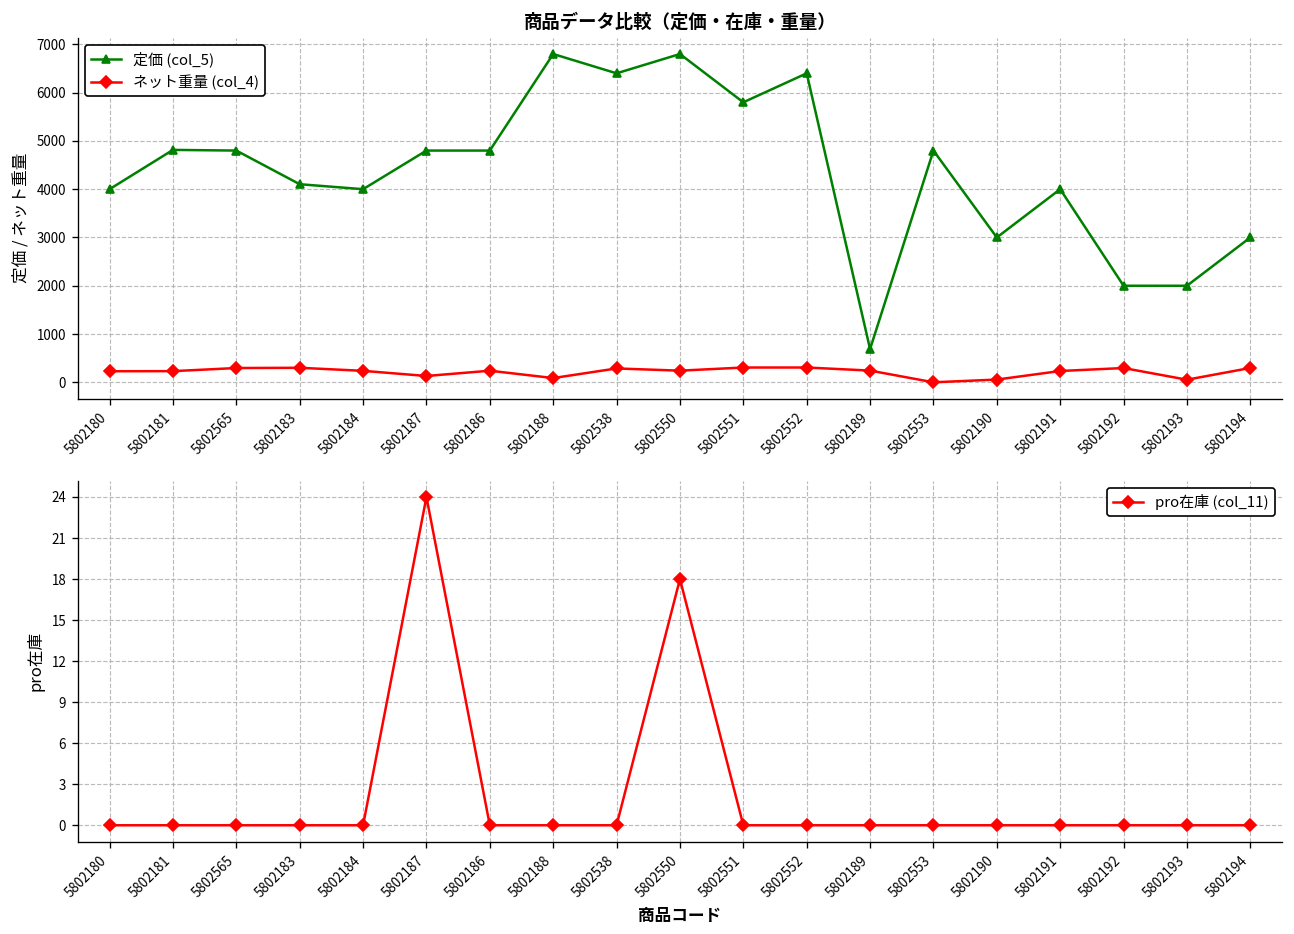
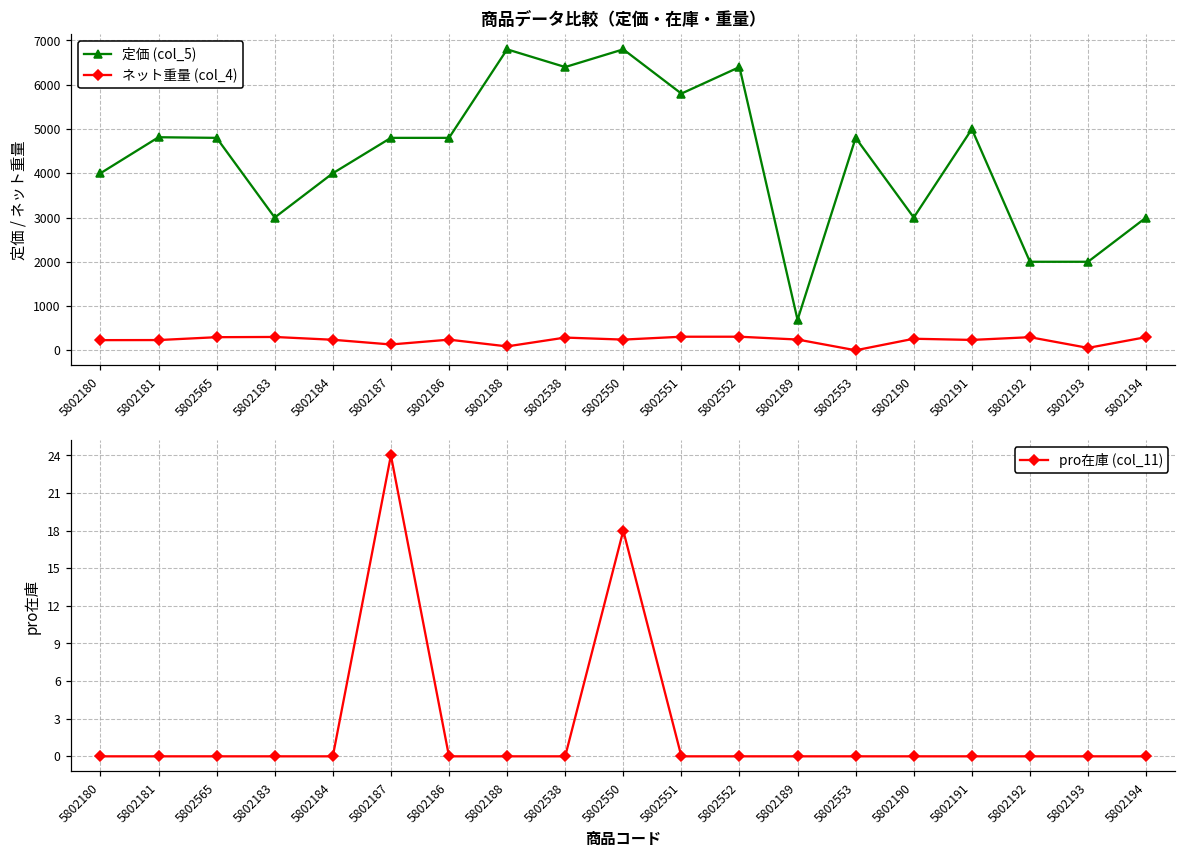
  {
    "商品データ比較（定価・在庫・重量）": {
      "定価 (col_5)": {
        "5802180": 4000,
        "5802181": 4800,
        "5802565": 4800,
-       "5802183": 4100,
+       "5802183": 3000,
        "5802184": 4000,
        "5802187": 4800,
        "5802186": 4800,
        "5802188": 6800,
        "5802538": 6400,
        "5802550": 6800,
        "5802551": 5800,
        "5802552": 6400,
        "5802189": 700,
        "5802553": 4800,
        "5802190": 3000,
-       "5802191": 4000,
+       "5802191": 5000,
        "5802192": 2000,
        "5802193": 2000,
        "5802194": 3000
      },
      "ネット重量 (col_4)": {
        "5802180": 200,
        "5802181": 200,
        "5802565": 300,
        "5802183": 300,
        "5802184": 200,
        "5802187": 100,
        "5802186": 200,
        "5802188": 100,
        "5802538": 300,
        "5802550": 200,
        "5802551": 300,
        "5802552": 300,
        "5802189": 200,
        "5802553": 0,
-       "5802190": 100,
+       "5802190": 300,
        "5802191": 200,
        "5802192": 300,
        "5802193": 100,
        "5802194": 300
      }
    }
  }
